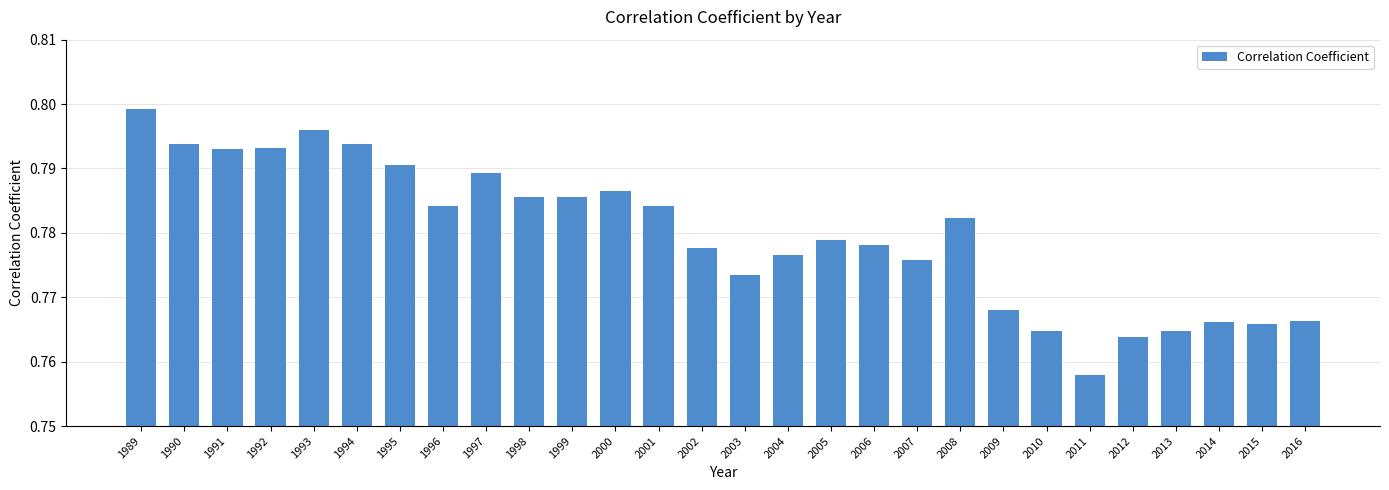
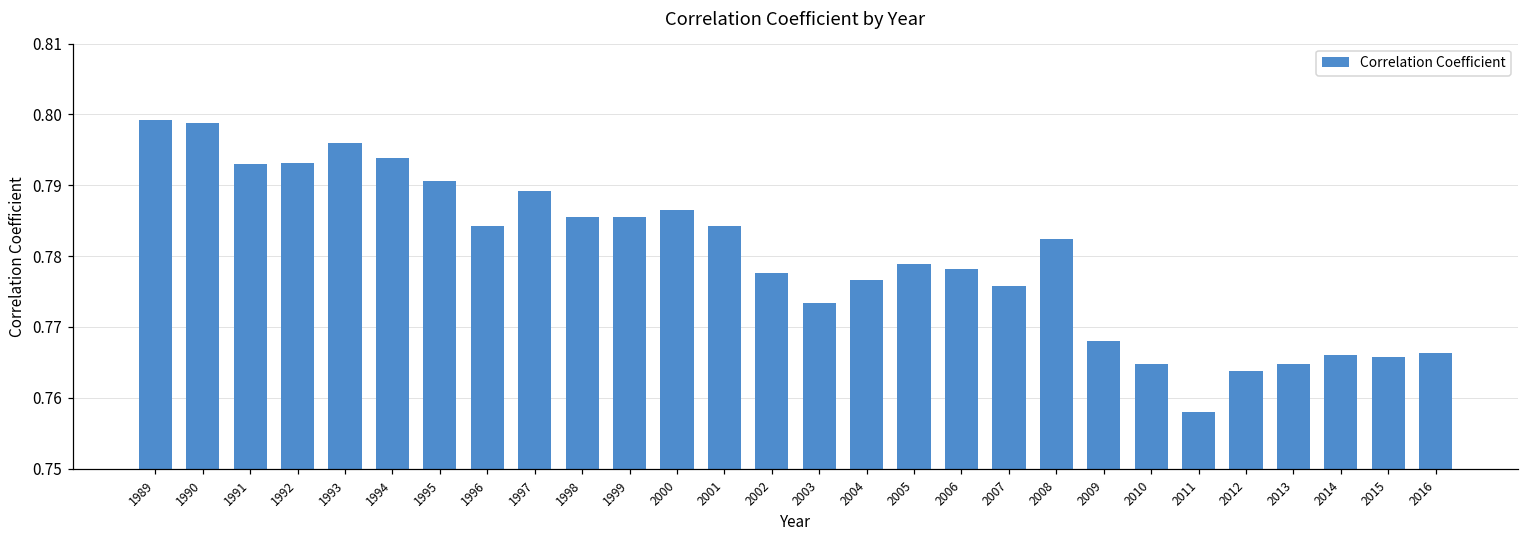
  {
    "1989": 0.799,
-   "1990": 0.794,
+   "1990": 0.799,
    "1991": 0.793,
    "1992": 0.793,
    "1993": 0.796,
    "1994": 0.794,
    "1995": 0.791,
    "1996": 0.784,
    "1997": 0.789,
    "1998": 0.786,
    "1999": 0.786,
    "2000": 0.787,
    "2001": 0.784,
    "2002": 0.778,
    "2003": 0.773,
    "2004": 0.777,
    "2005": 0.779,
    "2006": 0.778,
    "2007": 0.776,
    "2008": 0.782,
    "2009": 0.768,
    "2010": 0.765,
    "2011": 0.758,
    "2012": 0.764,
    "2013": 0.765,
    "2014": 0.766,
    "2015": 0.766,
    "2016": 0.766
  }
